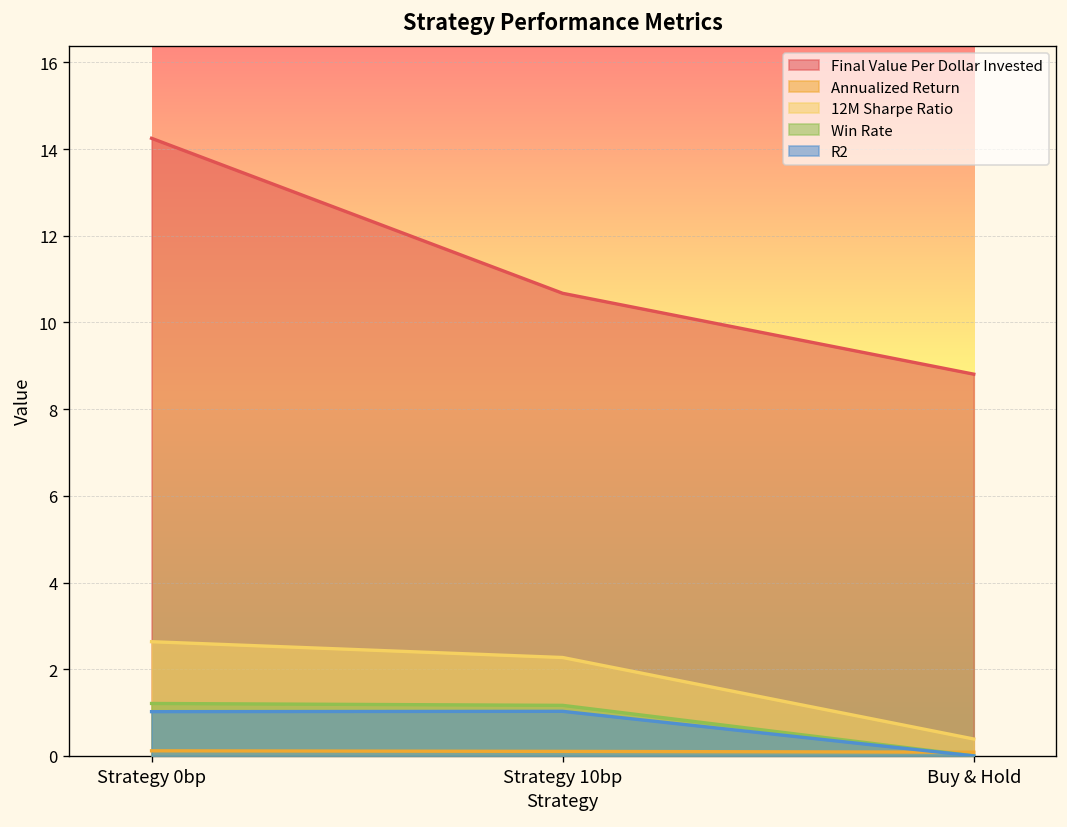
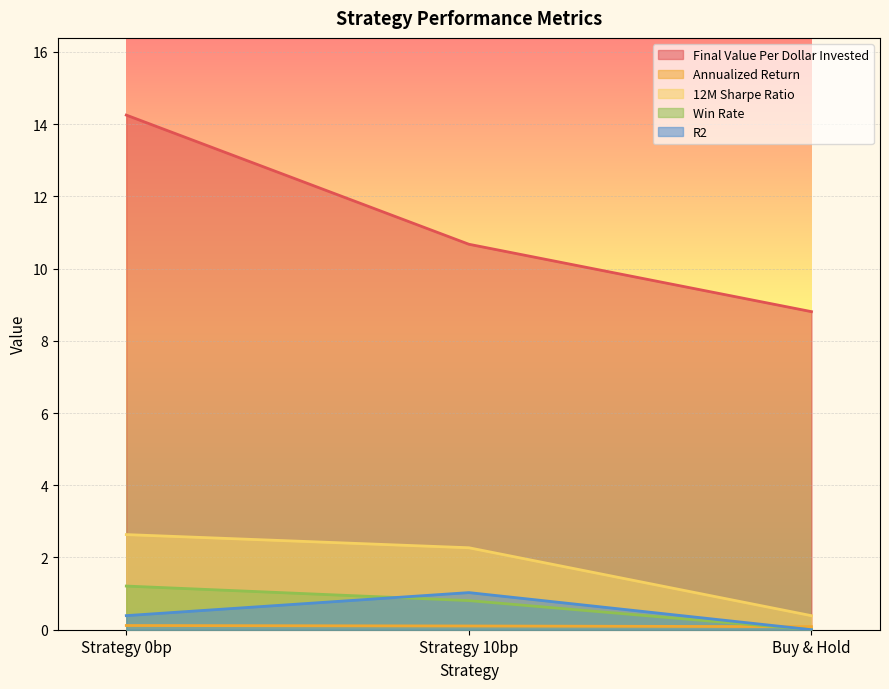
  {
    "Final Value Per Dollar Invested": {
      "Strategy 0bp": 14.2,
      "Strategy 10bp": 10.7,
      "Buy & Hold": 8.8
    },
    "Win Rate": {
      "Strategy 0bp": 1.2,
-     "Strategy 10bp": 1.2
+     "Strategy 10bp": 0.8
    },
    "R2": {
-     "Strategy 0bp": 1.0,
+     "Strategy 0bp": 0.4,
      "Strategy 10bp": 1.0
    }
  }
